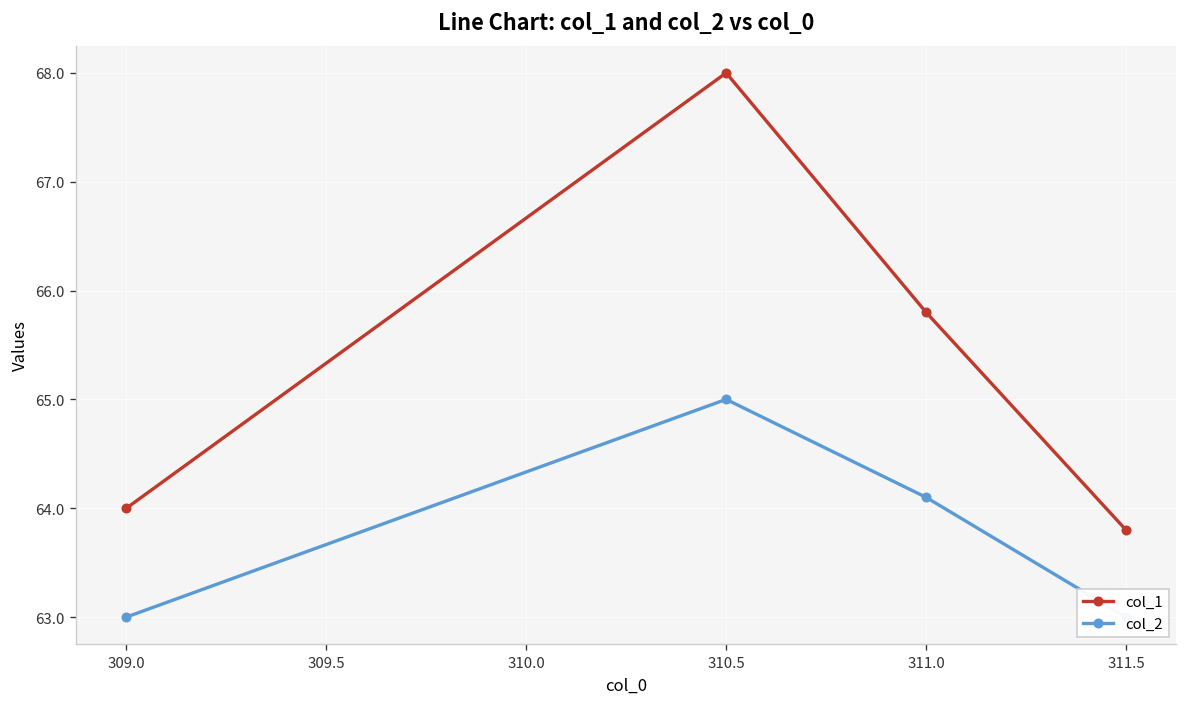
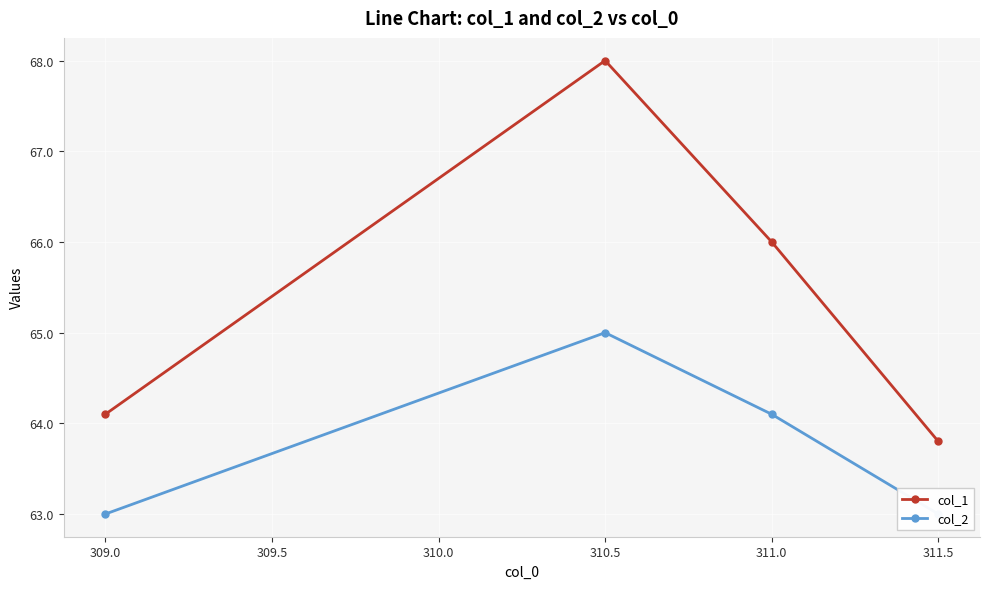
  {
    "col_1": {
-     "309.0": 64.0,
+     "309.0": 64.1,
      "310.5": 68.0,
-     "311.0": 65.8,
+     "311.0": 66.0,
      "311.5": 63.8
    },
    "col_2": {
      "309.0": 63.0,
      "310.5": 65.0,
      "311.0": 64.1
    }
  }
